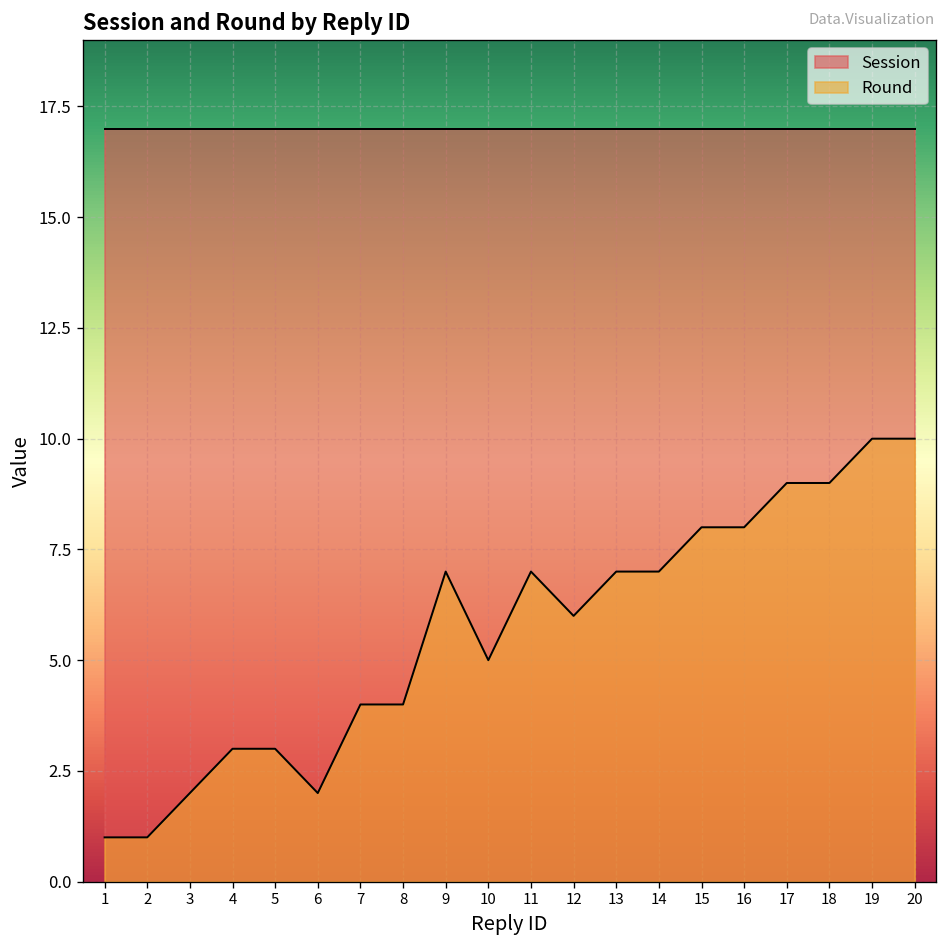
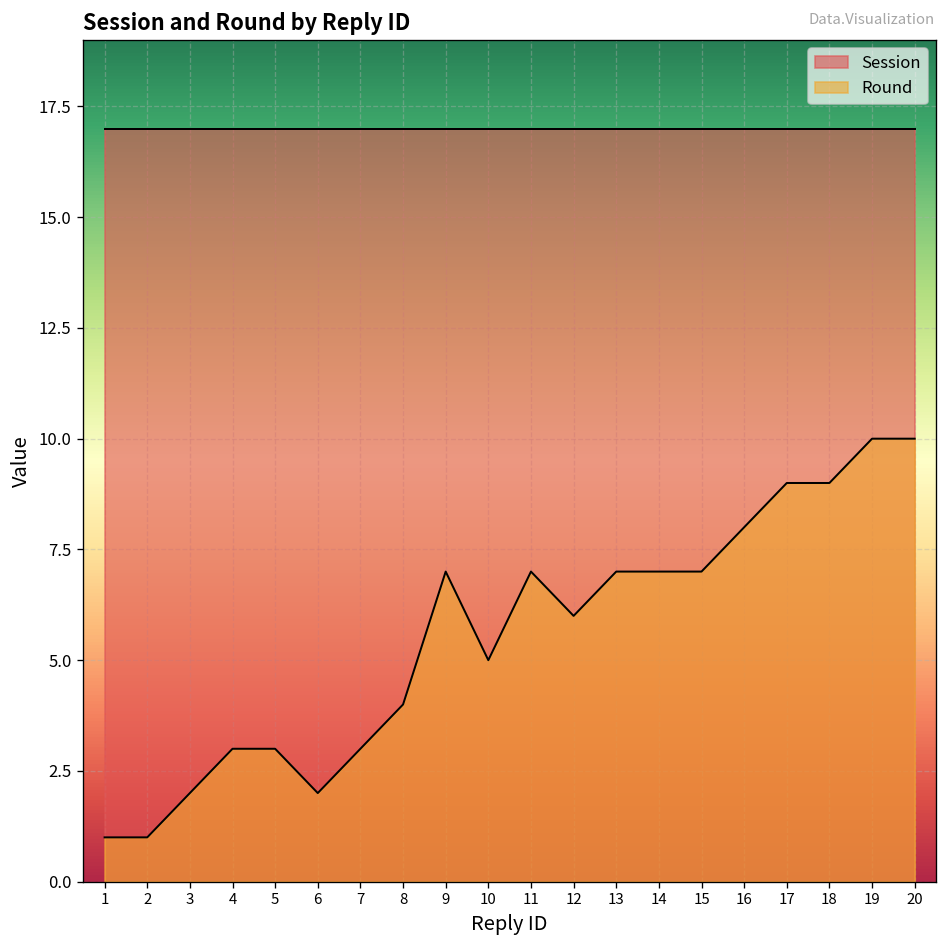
  {
    "Session": {
      "1": 17,
      "2": 17,
      "3": 17,
      "4": 17,
      "5": 17,
      "6": 17,
      "7": 17,
      "8": 17,
      "9": 17,
      "10": 17,
      "11": 17,
      "12": 17,
      "13": 17,
      "14": 17,
      "15": 17,
      "16": 17,
      "17": 17,
      "18": 17,
      "19": 17,
      "20": 17
    },
    "Round": {
      "1": 1,
      "2": 1,
      "3": 2,
      "4": 3,
      "5": 3,
      "6": 2,
-     "7": 4,
+     "7": 3,
      "8": 4,
      "9": 7,
      "10": 5,
      "11": 7,
      "12": 6,
      "13": 7,
      "14": 7,
-     "15": 8,
+     "15": 7,
      "16": 8,
      "17": 9,
      "18": 9,
      "19": 10,
      "20": 10
    }
  }
